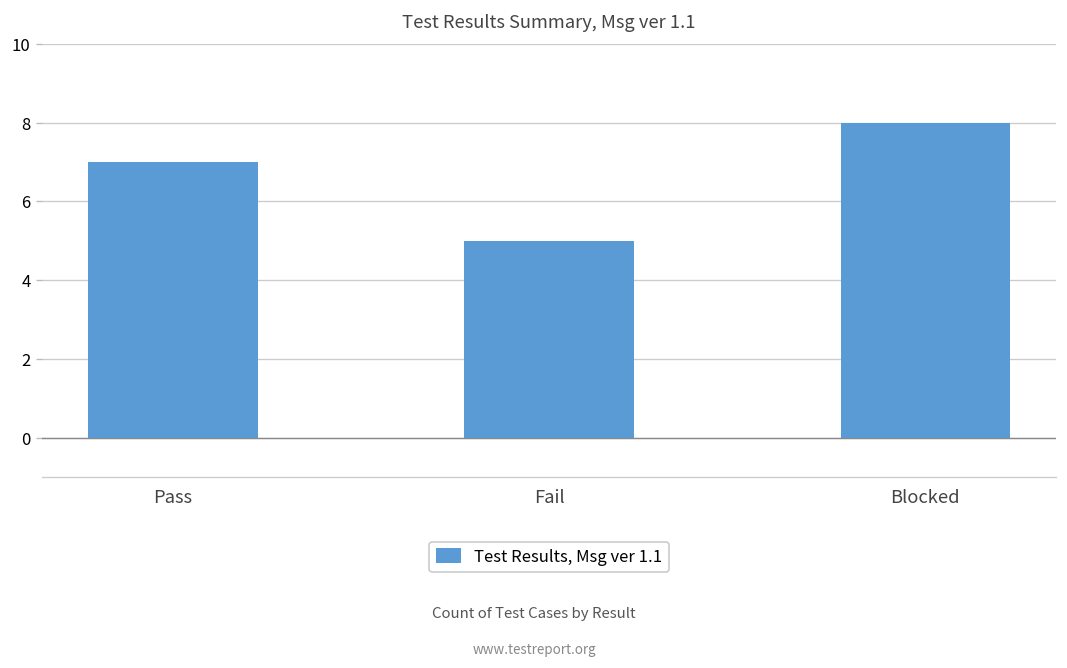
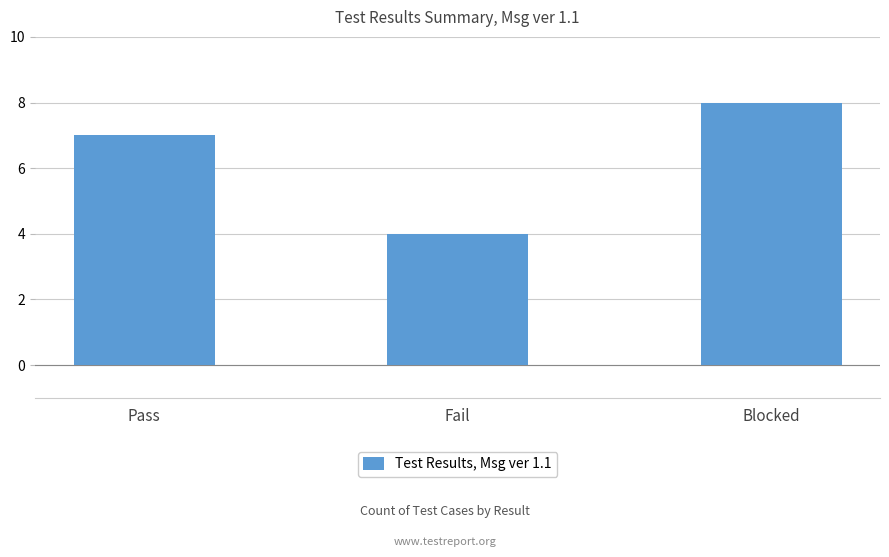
  {
    "Pass": 7,
-   "Fail": 5,
+   "Fail": 4,
    "Blocked": 8
  }
